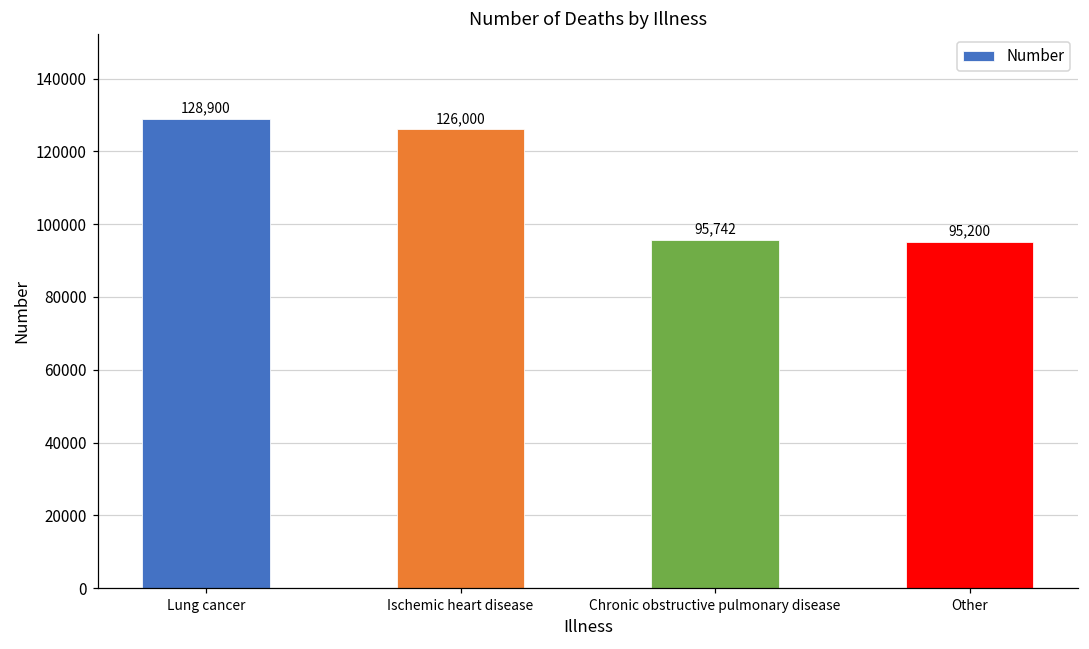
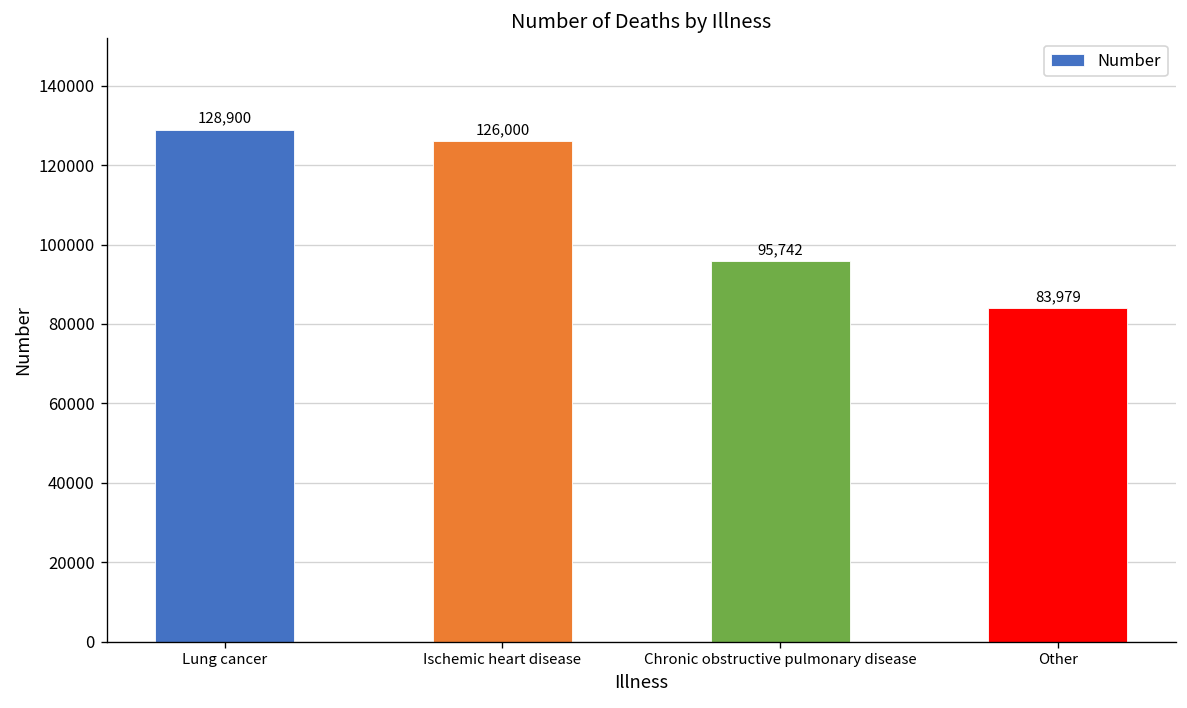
  {
    "Lung cancer": "128,900",
    "Ischemic heart disease": "126,000",
    "Chronic obstructive pulmonary disease": "95,742",
-   "Other": "95,200"
+   "Other": "83,979"
  }
